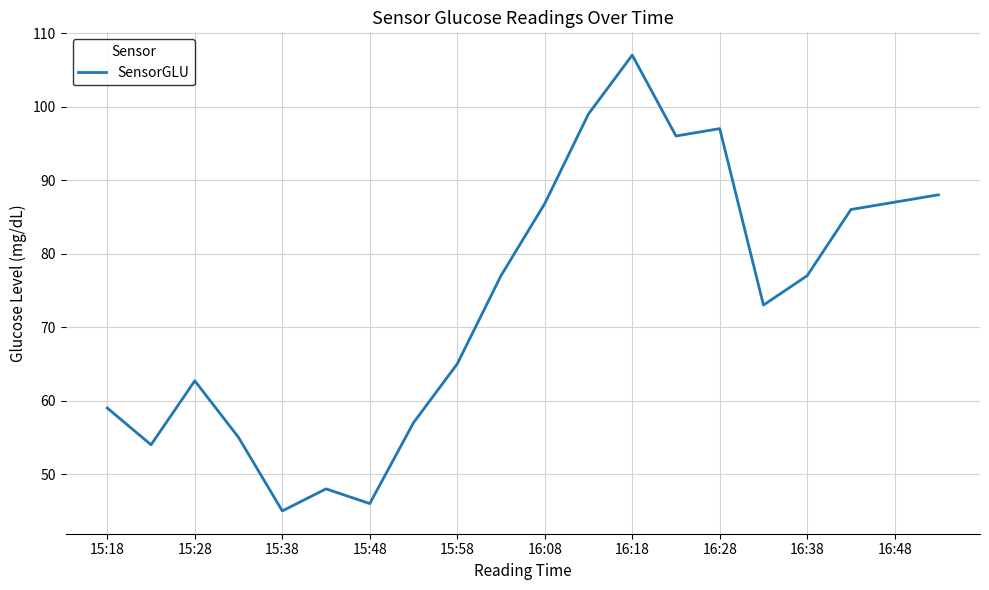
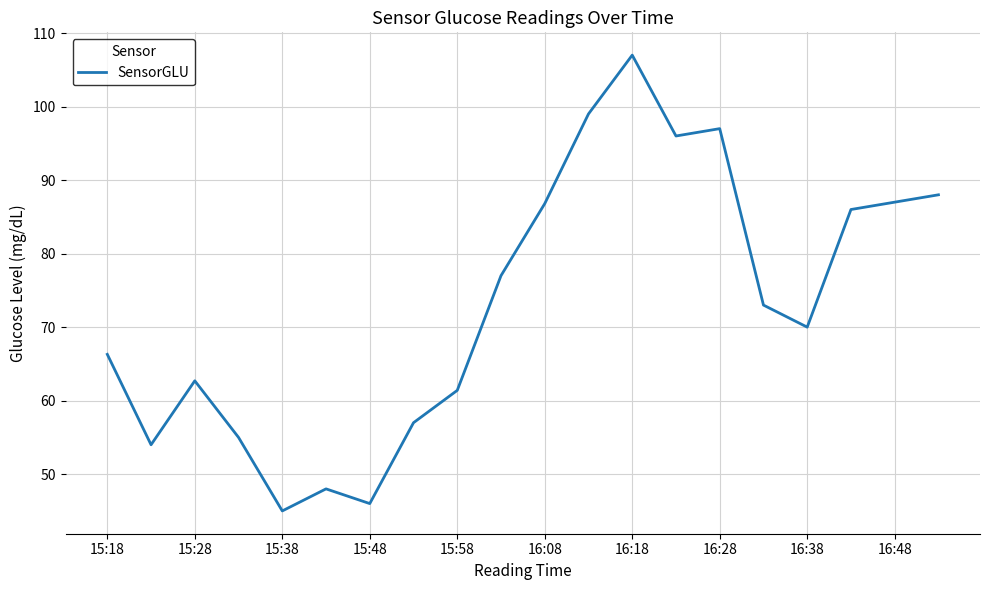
  {
-   "15:18": 59,
+   "15:18": 66,
    "15:28": 63,
    "15:38": 45,
    "15:48": 46,
-   "15:58": 65,
+   "15:58": 61,
    "16:08": 87,
    "16:18": 107,
    "16:28": 97,
-   "16:38": 77,
+   "16:38": 70,
    "16:48": 87
  }
